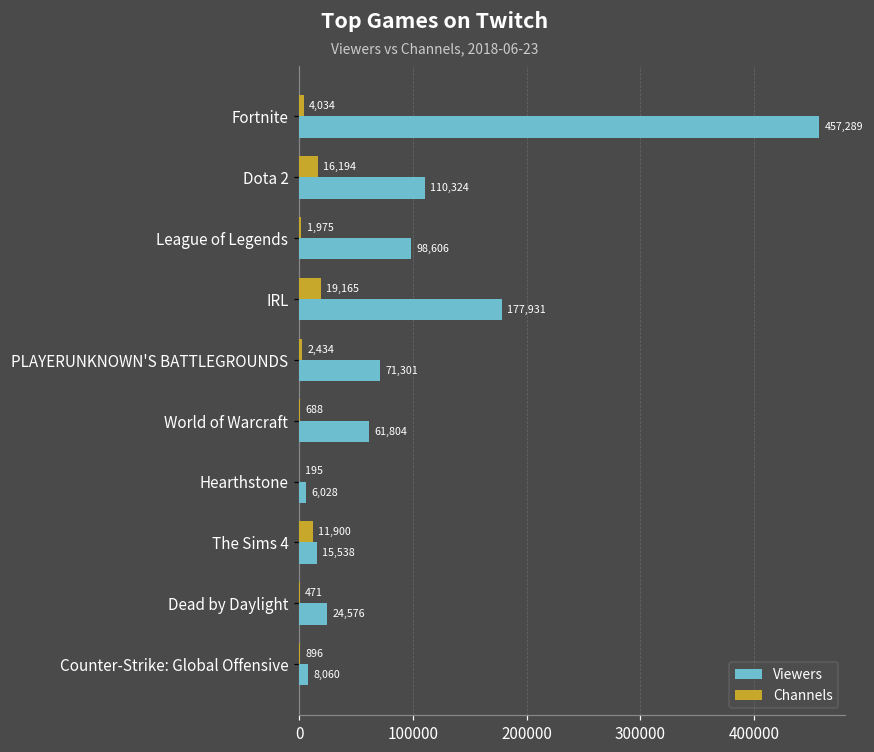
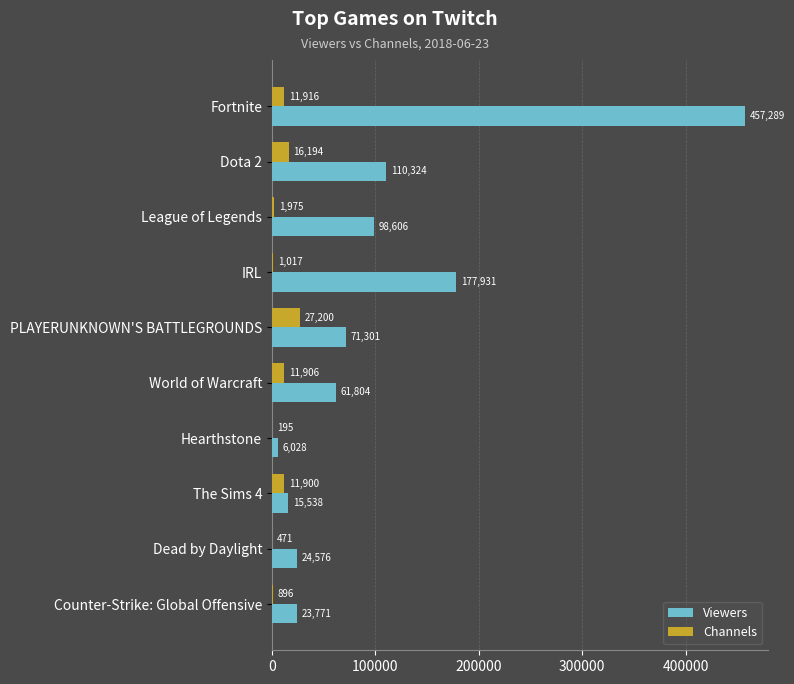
  {
    "Viewers": {
      "Fortnite": "457,289",
      "Dota 2": "110,324",
      "League of Legends": "98,606",
      "IRL": "177,931",
      "PLAYERUNKNOWN'S BATTLEGROUNDS": "71,301",
      "World of Warcraft": "61,804",
      "Hearthstone": "6,028",
      "The Sims 4": "15,538",
      "Dead by Daylight": "24,576",
-     "Counter-Strike: Global Offensive": "8,060"
+     "Counter-Strike: Global Offensive": "23,771"
    },
    "Channels": {
-     "Fortnite": "4,034",
+     "Fortnite": "11,916",
      "Dota 2": "16,194",
      "League of Legends": "1,975",
-     "IRL": "19,165",
-     "PLAYERUNKNOWN'S BATTLEGROUNDS": "2,434",
-     "World of Warcraft": "688",
+     "IRL": "1,017",
+     "PLAYERUNKNOWN'S BATTLEGROUNDS": "27,200",
+     "World of Warcraft": "11,906",
      "Hearthstone": "195",
      "The Sims 4": "11,900",
      "Dead by Daylight": "471",
      "Counter-Strike: Global Offensive": "896"
    }
  }
